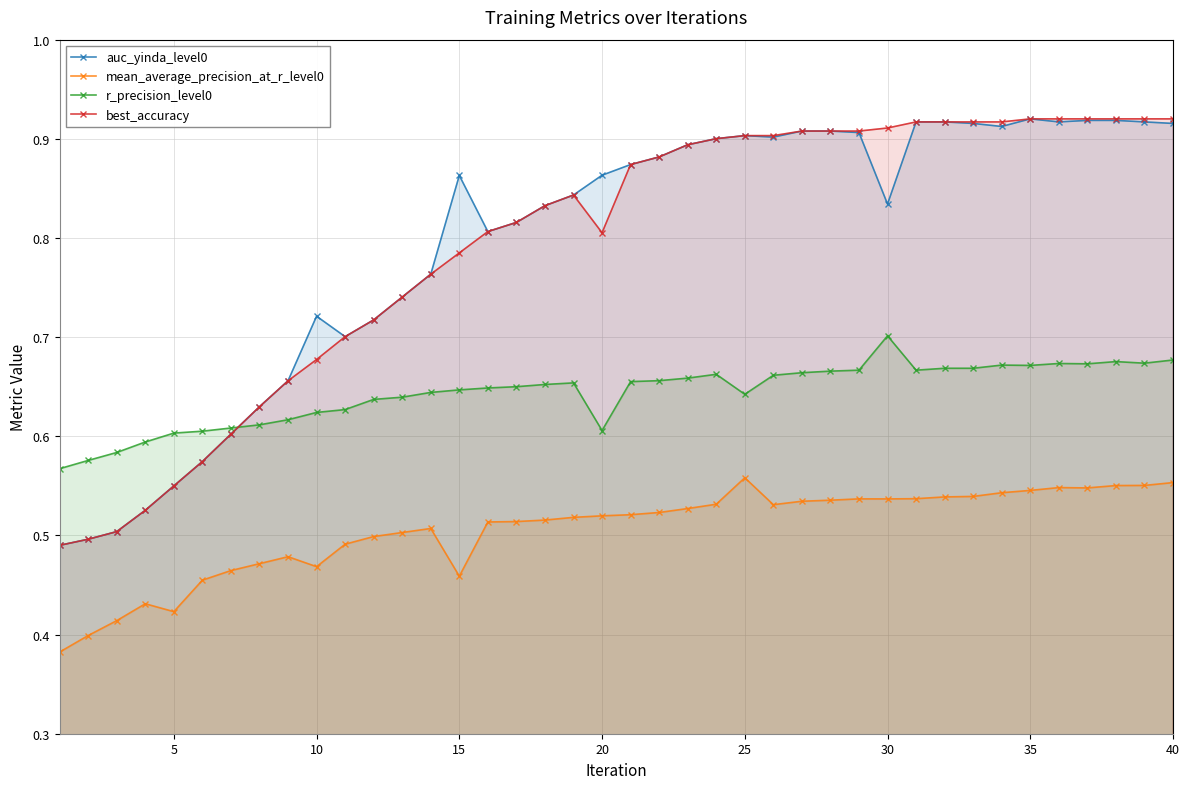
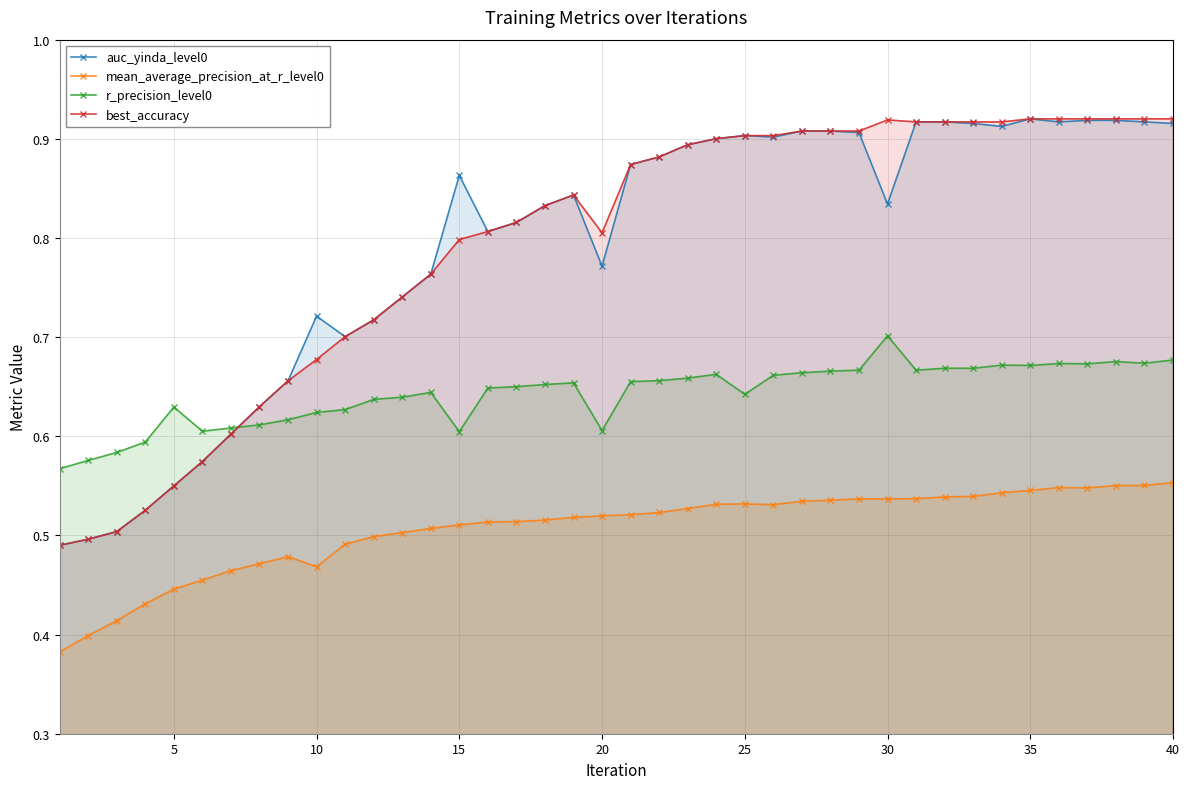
  {
    "auc_yinda_level0": {
      "10": 0.72,
      "15": 0.86,
-     "20": 0.86,
+     "20": 0.77,
      "30": 0.83,
      "40": 0.92
    },
    "mean_average_precision_at_r_level0": {
-     "5": 0.42,
+     "5": 0.45,
      "10": 0.47,
-     "15": 0.46,
+     "15": 0.51,
      "20": 0.52,
-     "25": 0.56,
+     "25": 0.53,
      "30": 0.54,
      "35": 0.55,
      "40": 0.55
    },
    "r_precision_level0": {
-     "5": 0.60,
+     "5": 0.63,
      "10": 0.62,
-     "15": 0.65,
+     "15": 0.60,
      "20": 0.61,
      "25": 0.64,
      "30": 0.70,
      "35": 0.67,
      "40": 0.68
    },
    "best_accuracy": {
      "10": 0.68,
-     "15": 0.78,
+     "15": 0.80,
      "20": 0.81,
-     "30": 0.91,
+     "30": 0.92,
      "40": 0.92
    }
  }
